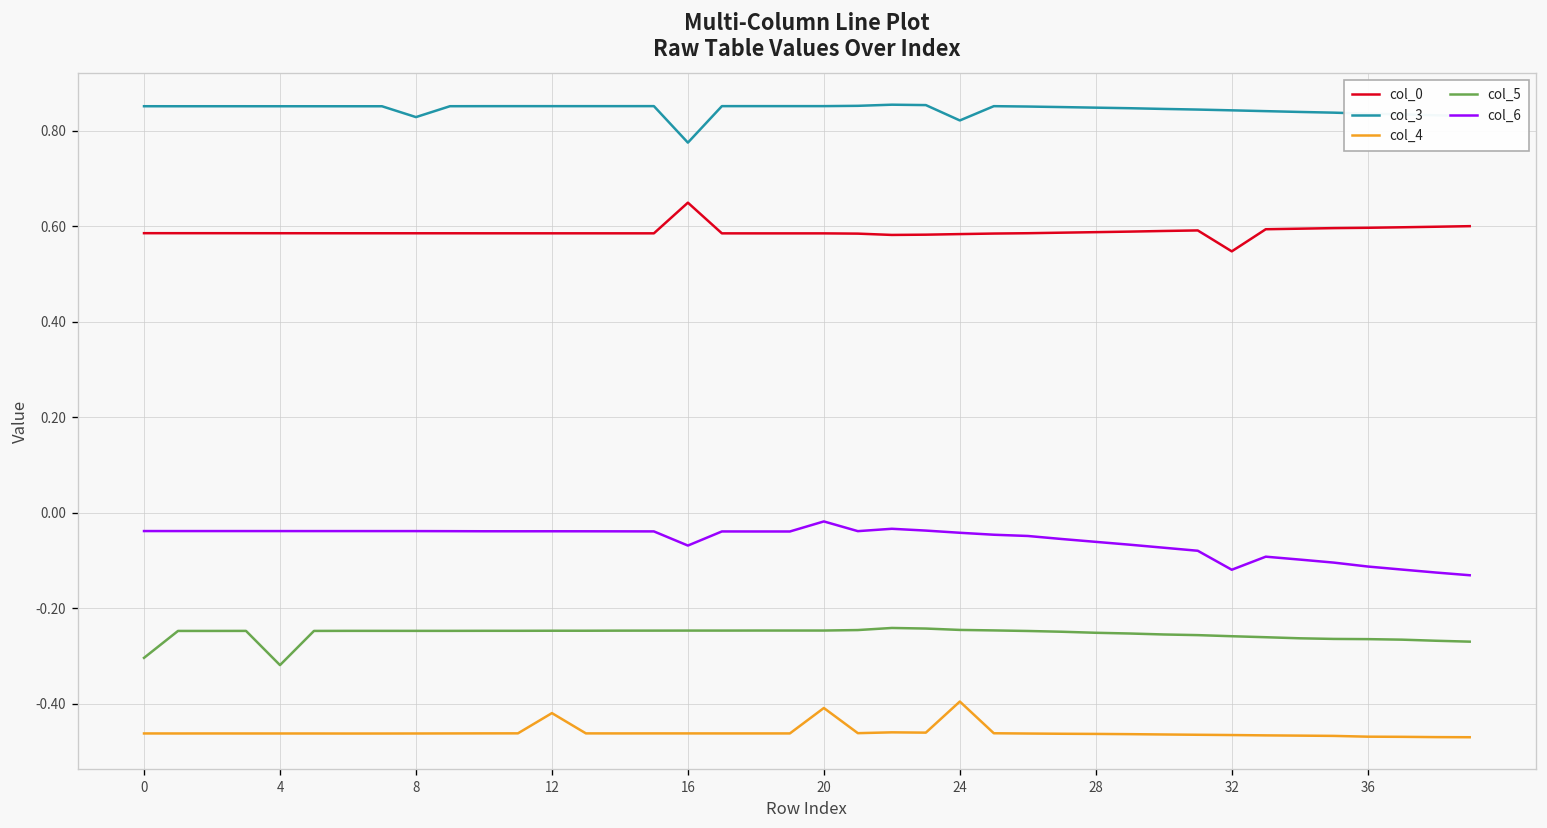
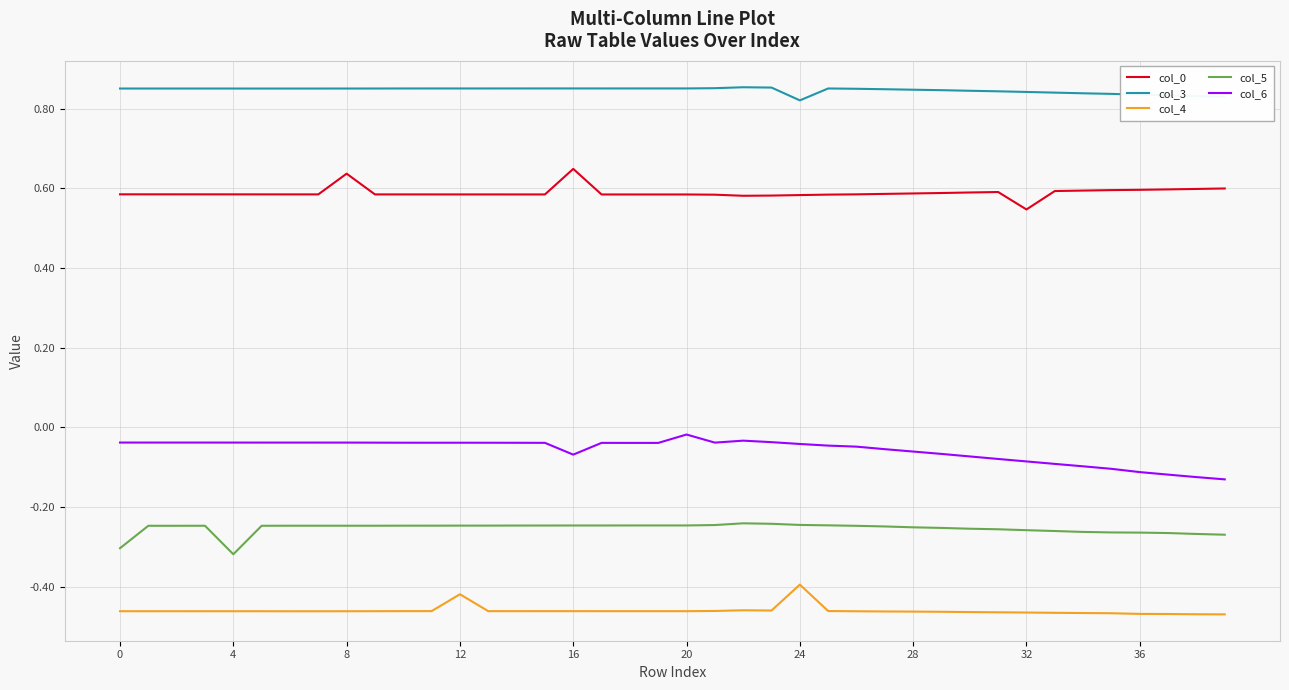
  {
    "col_0": {
      "0": 0.59,
      "4": 0.59,
-     "8": 0.59,
+     "8": 0.64,
      "12": 0.59,
      "16": 0.65,
      "20": 0.58,
      "24": 0.58,
      "28": 0.59,
      "32": 0.55,
      "36": 0.60
    },
    "col_3": {
      "0": 0.85,
      "4": 0.85,
-     "8": 0.83,
+     "8": 0.85,
      "12": 0.85,
-     "16": 0.77,
+     "16": 0.85,
      "20": 0.85,
      "24": 0.82,
      "28": 0.85,
      "32": 0.84
    },
    "col_4": {
      "0": -0.46,
      "4": -0.46,
      "8": -0.46,
      "12": -0.42,
      "16": -0.46,
-     "20": -0.41,
+     "20": -0.46,
      "24": -0.39,
      "28": -0.46,
      "32": -0.47,
      "36": -0.47
    },
    "col_5": {
      "0": -0.30,
      "4": -0.32,
      "8": -0.25,
      "12": -0.25,
      "16": -0.25,
      "20": -0.25,
      "24": -0.25,
      "28": -0.25,
      "32": -0.26,
      "36": -0.26
    },
    "col_6": {
      "0": -0.04,
      "4": -0.04,
      "8": -0.04,
      "12": -0.04,
      "16": -0.07,
      "20": -0.02,
      "24": -0.04,
      "28": -0.06,
-     "32": -0.12,
+     "32": -0.09,
      "36": -0.11
    }
  }
